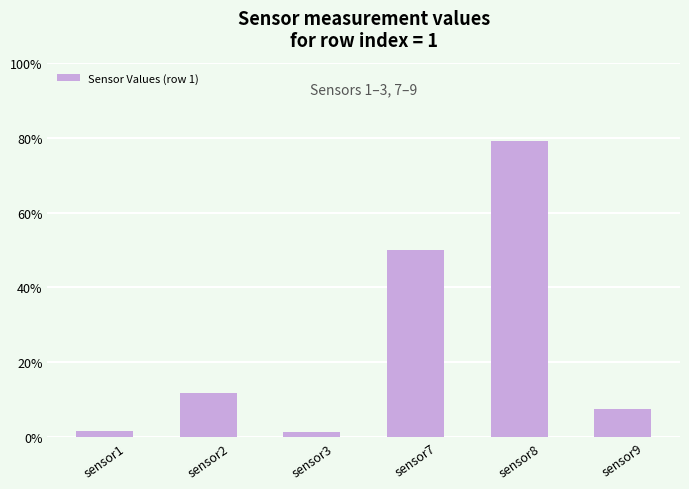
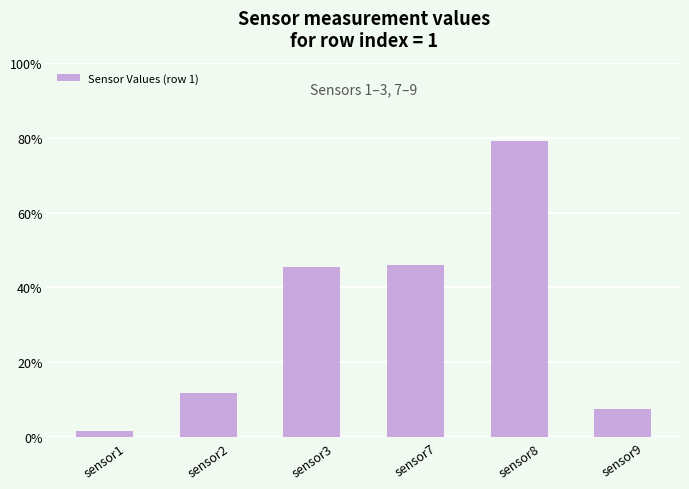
  {
    "sensor1": "2%",
    "sensor2": "12%",
-   "sensor3": "1%",
-   "sensor7": "50%",
+   "sensor3": "46%",
+   "sensor7": "46%",
    "sensor8": "79%",
    "sensor9": "7%"
  }
